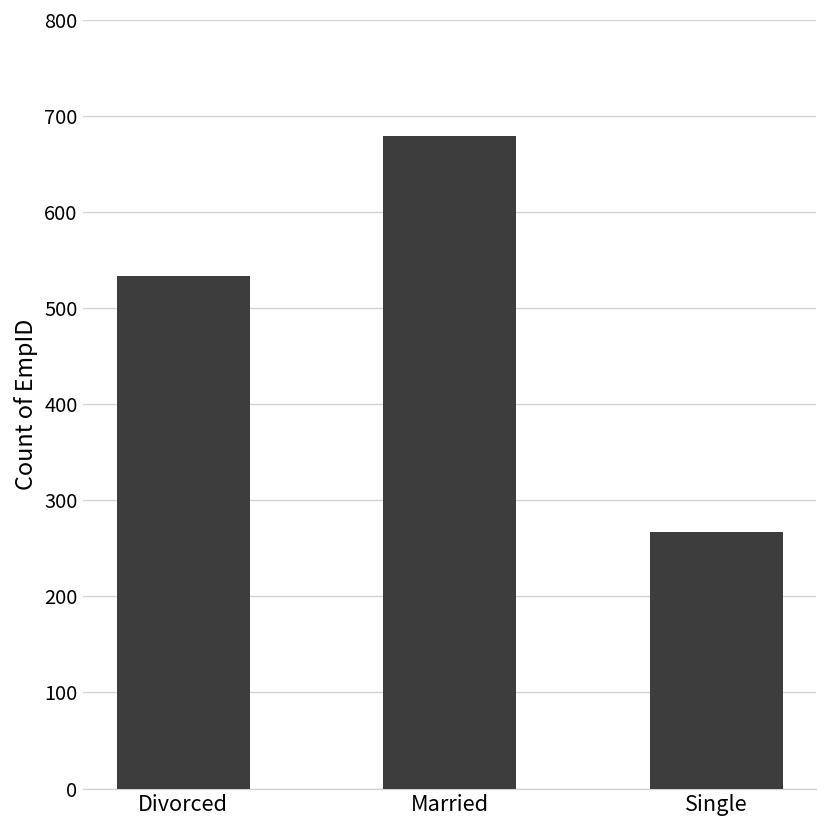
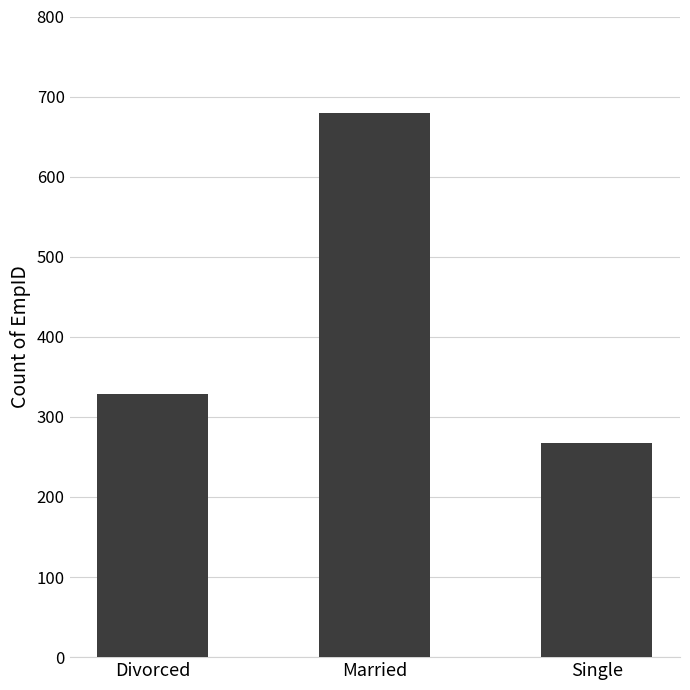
  {
-   "Divorced": 530,
+   "Divorced": 330,
    "Married": 680,
    "Single": 270
  }
